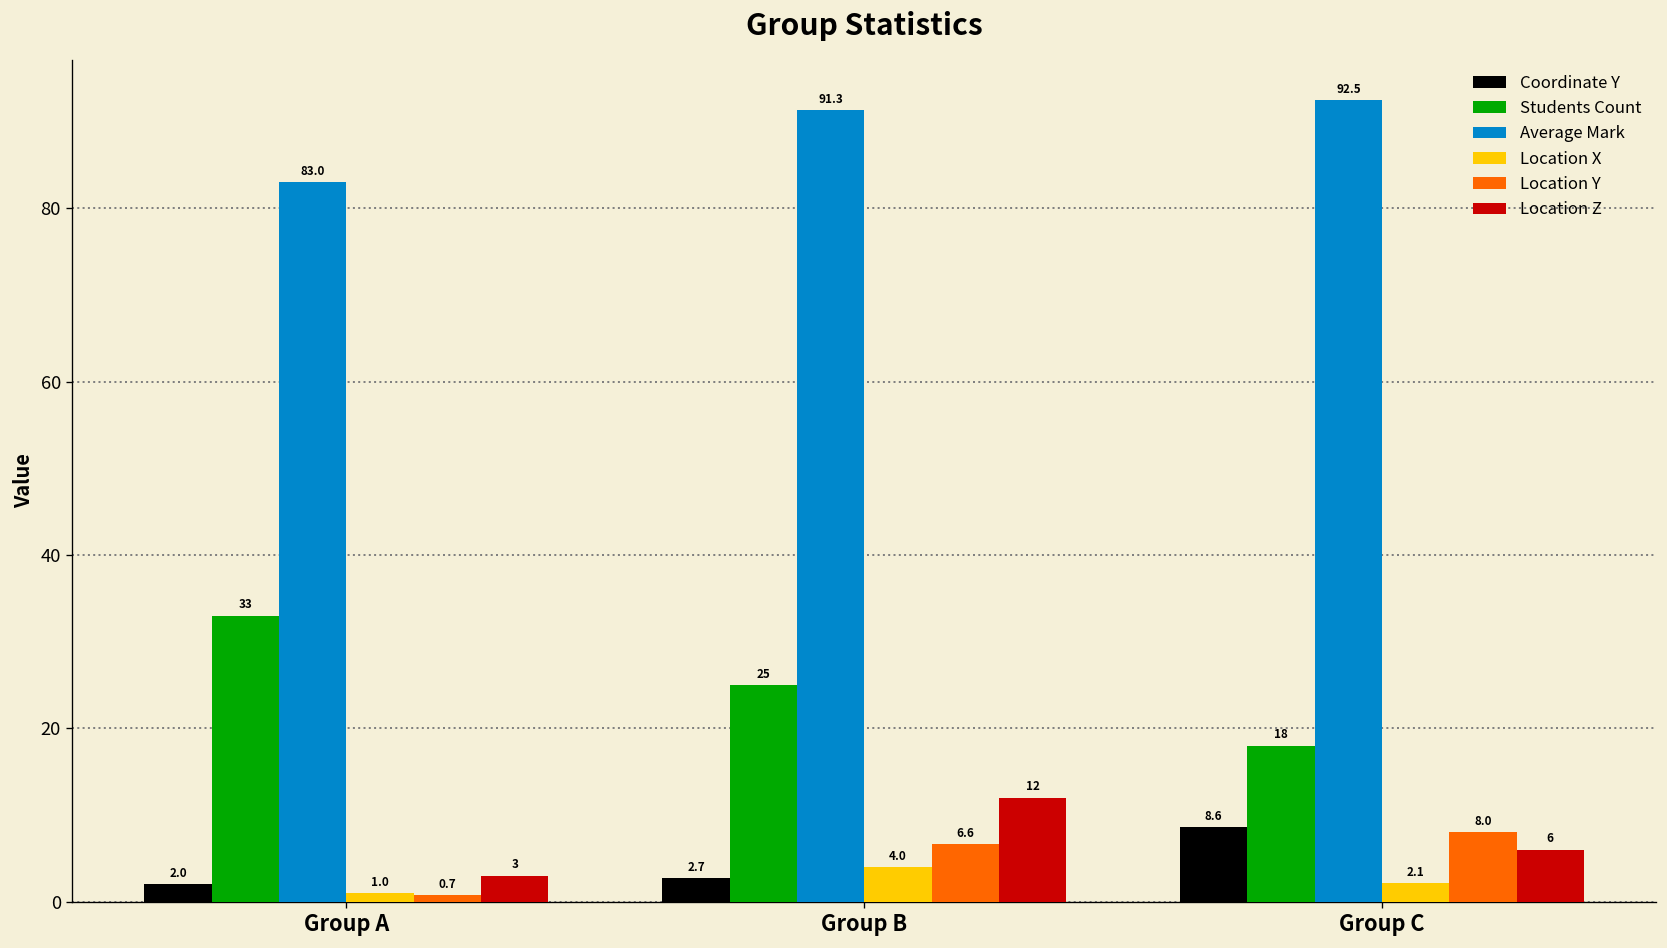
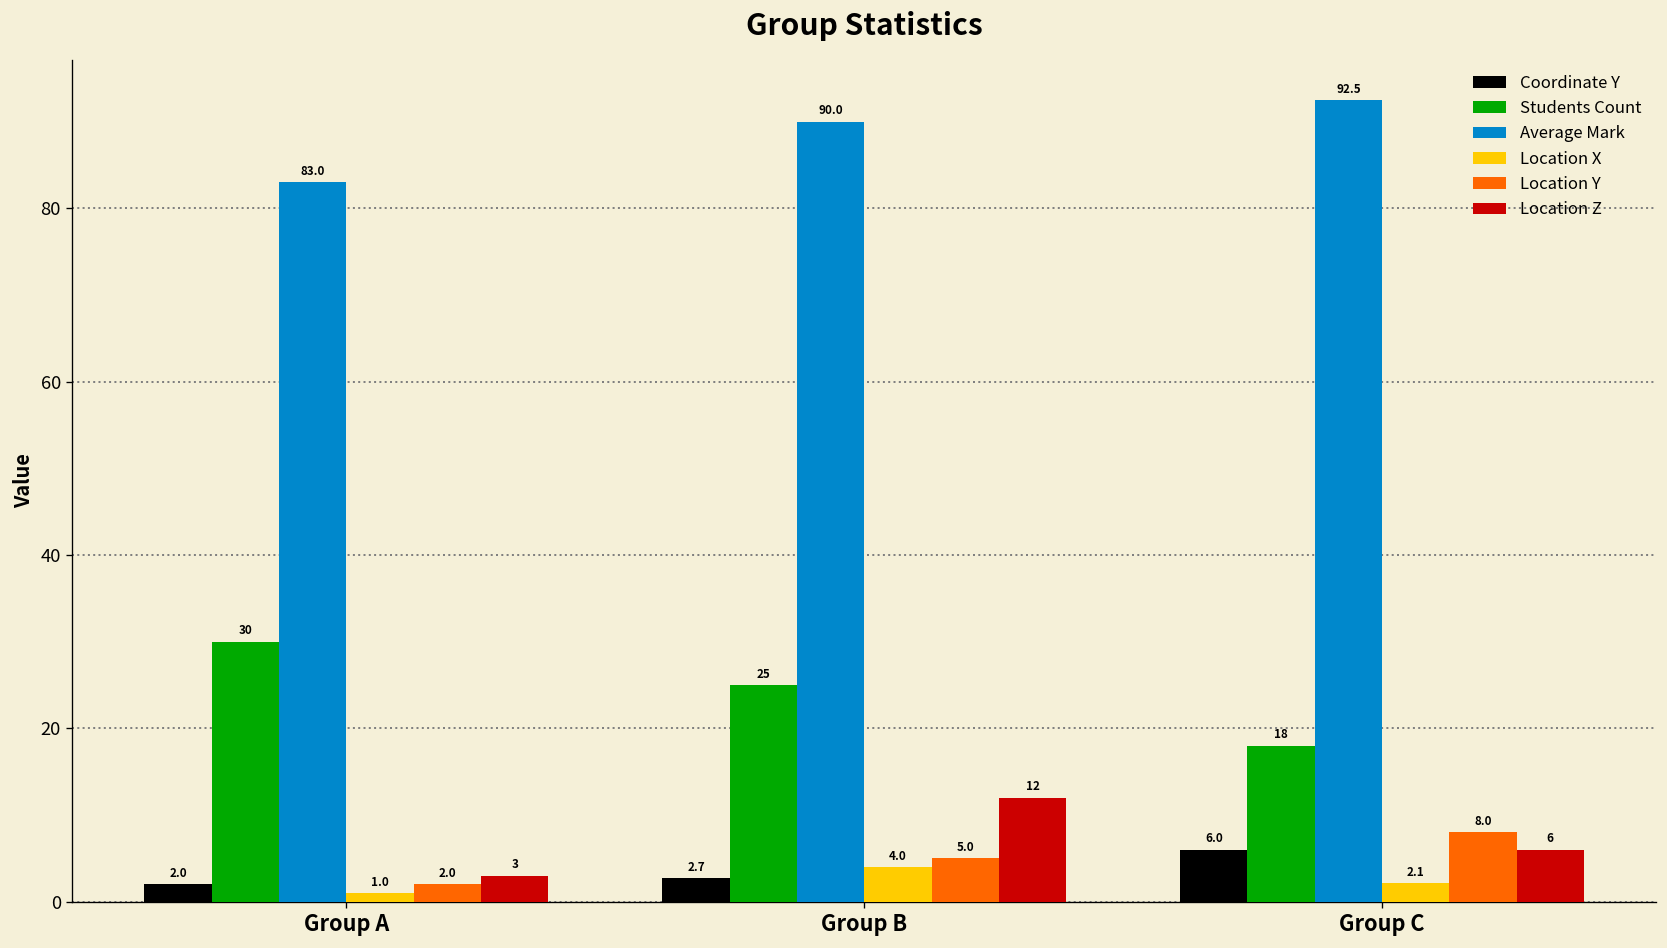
  {
    "Coordinate Y": {
      "Group A": 2.0,
      "Group B": 2.7,
-     "Group C": 8.6
+     "Group C": 6.0
    },
    "Students Count": {
-     "Group A": 33,
+     "Group A": 30,
      "Group B": 25,
      "Group C": 18
    },
    "Average Mark": {
      "Group A": 83.0,
-     "Group B": 91.3,
+     "Group B": 90.0,
      "Group C": 92.5
    },
    "Location X": {
      "Group A": 1.0,
      "Group B": 4.0,
      "Group C": 2.1
    },
    "Location Y": {
-     "Group A": 0.7,
-     "Group B": 6.6,
+     "Group A": 2.0,
+     "Group B": 5.0,
      "Group C": 8.0
    },
    "Location Z": {
      "Group A": 3,
      "Group B": 12,
      "Group C": 6
    }
  }
